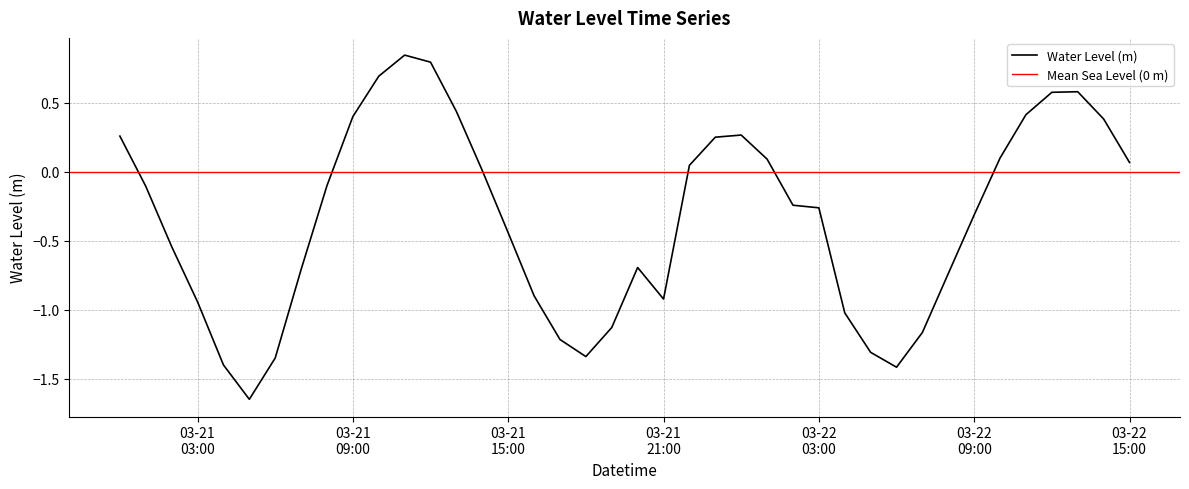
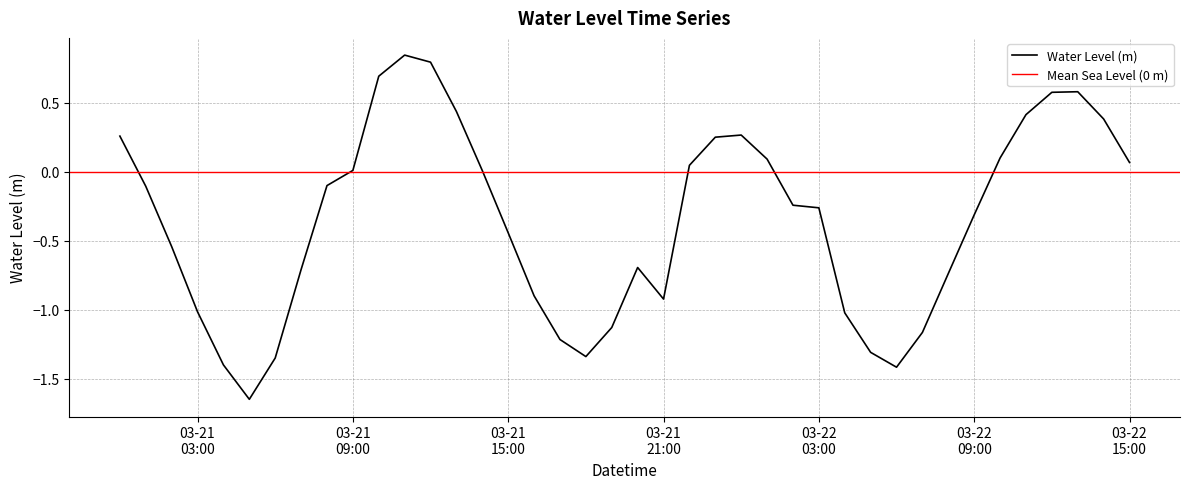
  {
-   "03-21 03:00": -0.94,
-   "03-21 09:00": 0.40,
+   "03-21 03:00": -1.01,
+   "03-21 09:00": 0.01,
    "03-21 15:00": -0.44,
    "03-21 21:00": -0.92,
    "03-22 03:00": -0.26,
    "03-22 09:00": -0.31,
    "03-22 15:00": 0.07
  }
